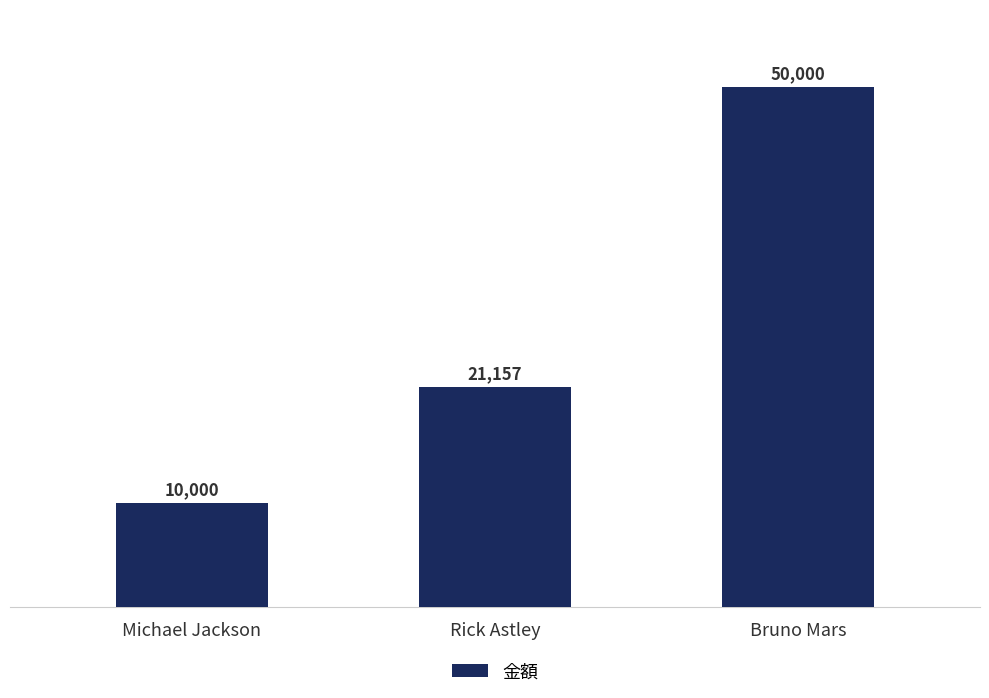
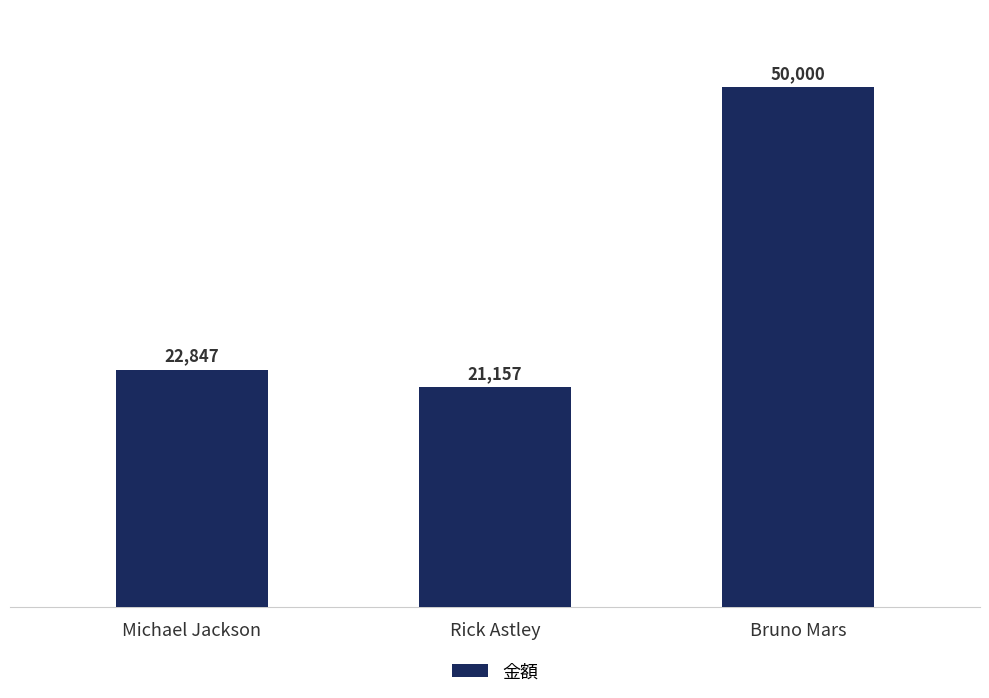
  {
-   "Michael Jackson": "10,000",
+   "Michael Jackson": "22,847",
    "Rick Astley": "21,157",
    "Bruno Mars": "50,000"
  }
